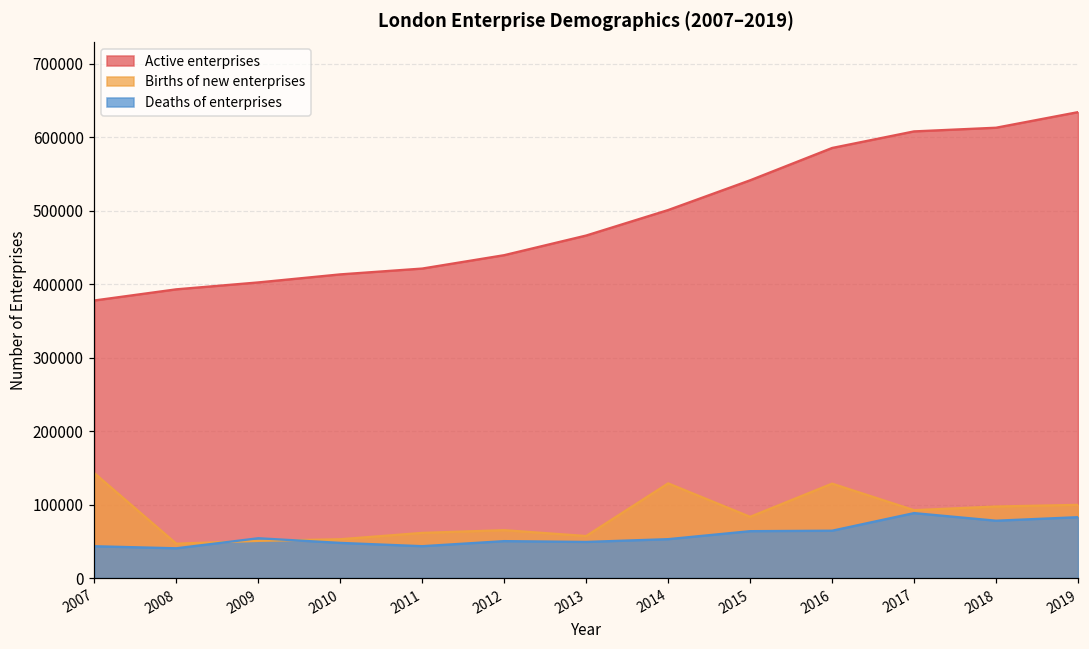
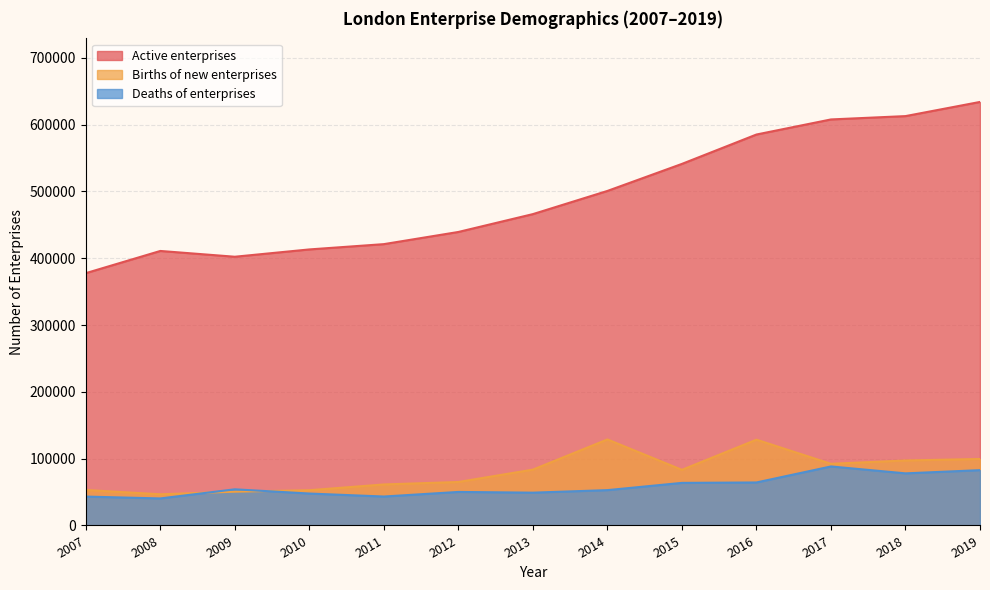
  {
    "Active enterprises": {
      "2007": 380000,
-     "2008": 390000,
+     "2008": 410000,
      "2009": 400000,
      "2010": 410000,
      "2011": 420000,
      "2012": 440000,
      "2013": 470000,
      "2014": 500000,
      "2015": 540000,
      "2016": 590000,
      "2017": 610000,
      "2018": 610000,
      "2019": 630000
    },
    "Births of new enterprises": {
-     "2007": 140000,
+     "2007": 50000,
      "2008": 50000,
      "2010": 50000,
      "2011": 60000,
      "2012": 70000,
-     "2013": 60000,
+     "2013": 80000,
      "2014": 130000,
      "2015": 80000,
      "2016": 130000,
      "2017": 90000,
      "2018": 100000,
      "2019": 100000
    },
    "Deaths of enterprises": {
      "2007": 40000,
      "2008": 40000,
      "2010": 50000,
      "2011": 40000,
      "2012": 50000,
      "2013": 50000,
      "2014": 50000,
      "2015": 60000,
      "2016": 60000,
      "2017": 90000,
      "2018": 80000,
      "2019": 80000
    }
  }
